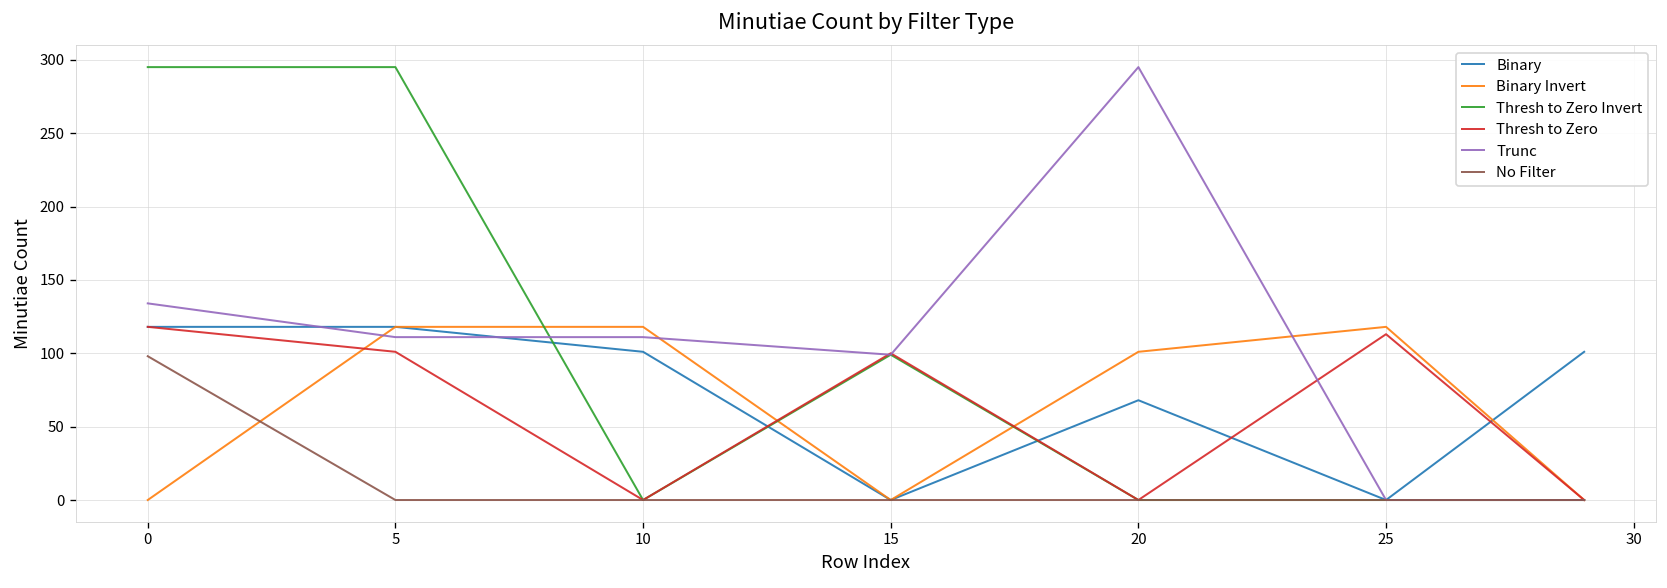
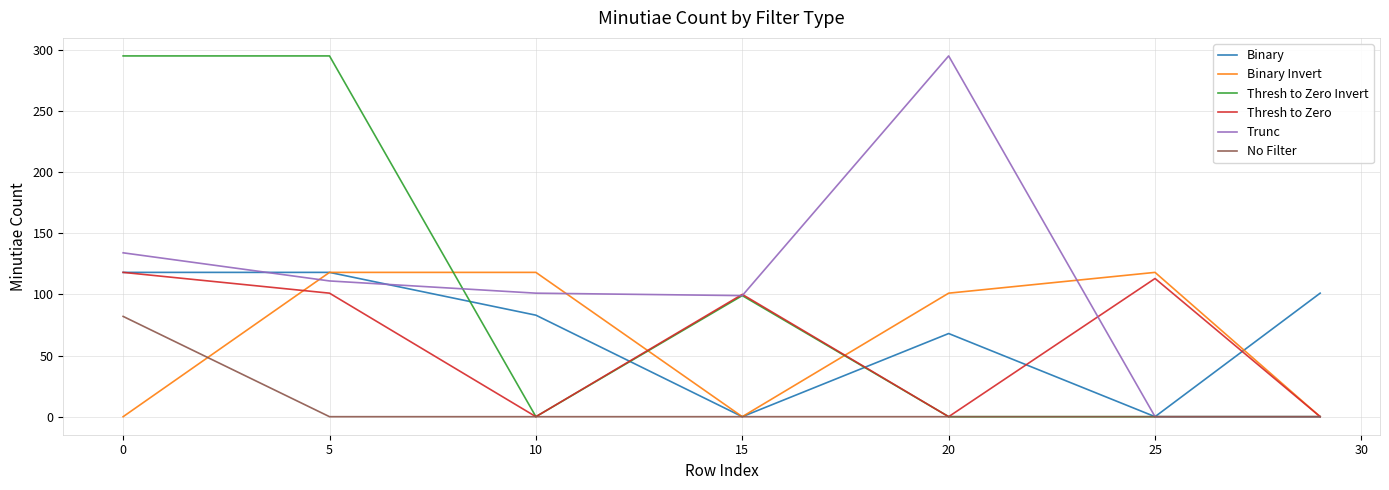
  {
    "Binary": {
-     "10": 101,
+     "10": 83,
      "20": 68
    },
    "Binary Invert": {
      "0": 0,
      "10": 118,
      "20": 101,
      "25": 118
    },
    "Thresh to Zero Invert": {
      "0": 295,
      "5": 295
    },
    "Thresh to Zero": {
      "5": 101,
      "25": 113
    },
    "Trunc": {
      "0": 134,
      "5": 111,
-     "10": 111,
+     "10": 101,
      "20": 295
    },
    "No Filter": {
-     "0": 98,
+     "0": 82,
      "5": 0
    }
  }
